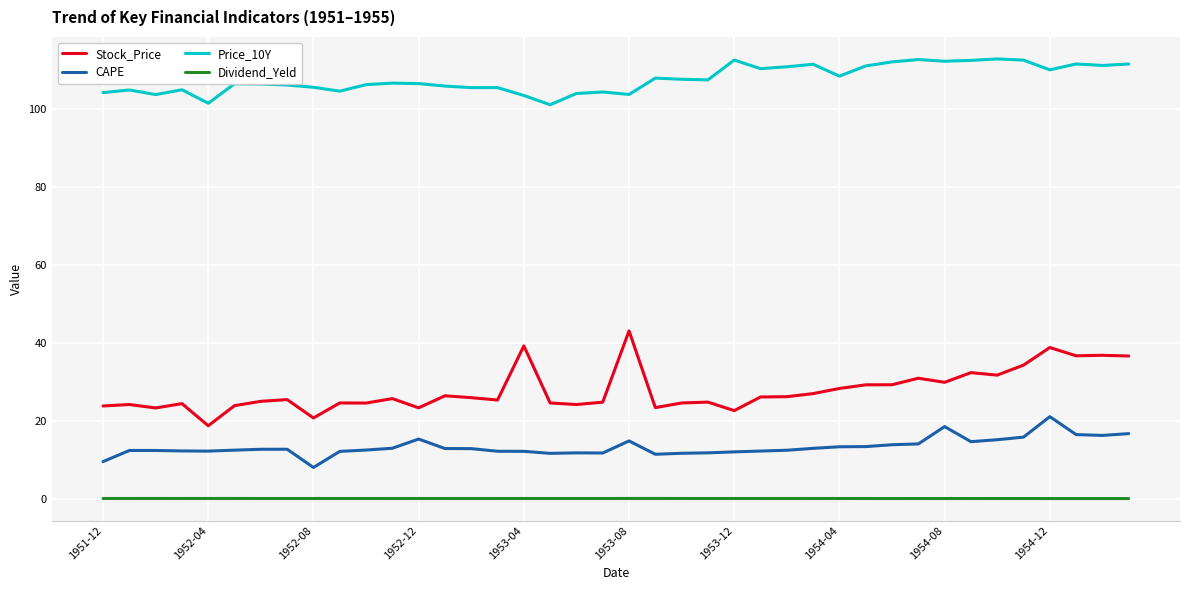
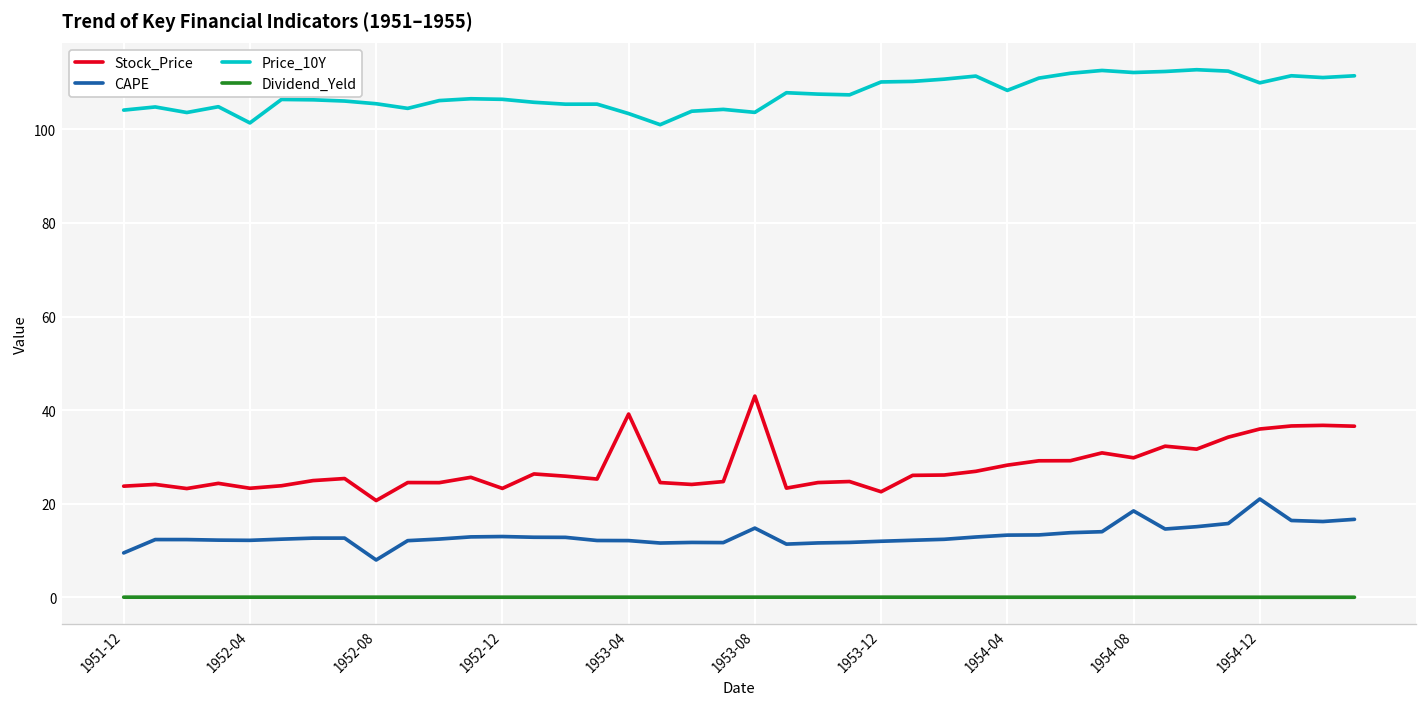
  {
    "Stock_Price": {
      "1951-12": 24,
-     "1952-04": 19,
+     "1952-04": 23,
      "1952-08": 21,
      "1952-12": 23,
      "1953-04": 39,
      "1953-08": 43,
      "1953-12": 23,
      "1954-04": 28,
      "1954-08": 30,
-     "1954-12": 39
+     "1954-12": 36
    },
    "CAPE": {
      "1951-12": 10,
      "1952-04": 12,
      "1952-08": 8,
-     "1952-12": 15,
+     "1952-12": 13,
      "1953-04": 12,
      "1953-08": 15,
      "1953-12": 12,
      "1954-04": 13,
      "1954-08": 18,
      "1954-12": 21
    },
    "Price_10Y": {
      "1951-12": 104,
      "1952-04": 101,
      "1952-08": 105,
      "1952-12": 106,
      "1953-04": 103,
      "1953-08": 104,
-     "1953-12": 112,
+     "1953-12": 110,
      "1954-04": 108,
      "1954-08": 112,
      "1954-12": 110
    },
    "Dividend_Yeld": {
      "1951-12": 0,
      "1952-04": 0,
      "1952-08": 0,
      "1952-12": 0,
      "1953-04": 0,
      "1953-08": 0,
      "1953-12": 0,
      "1954-04": 0,
      "1954-08": 0,
      "1954-12": 0
    }
  }
